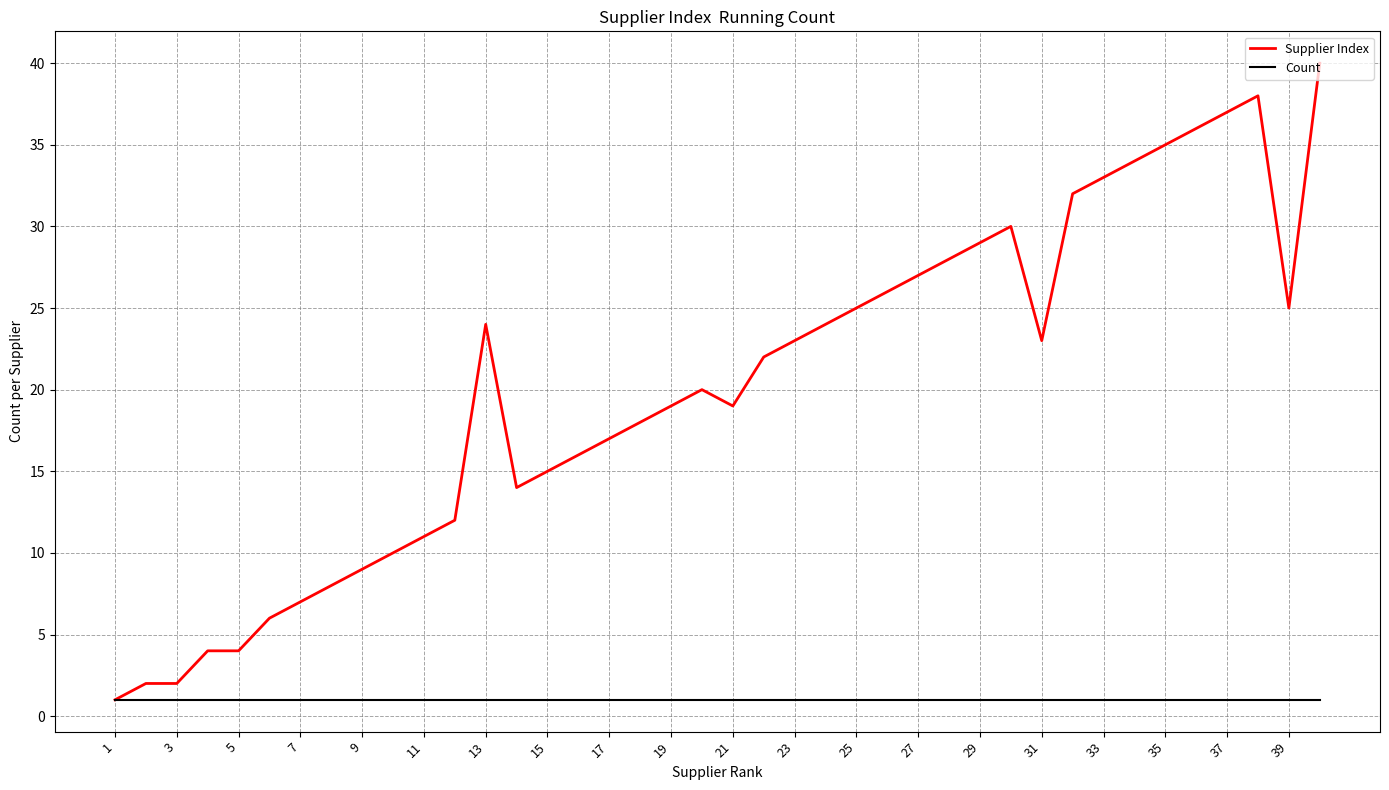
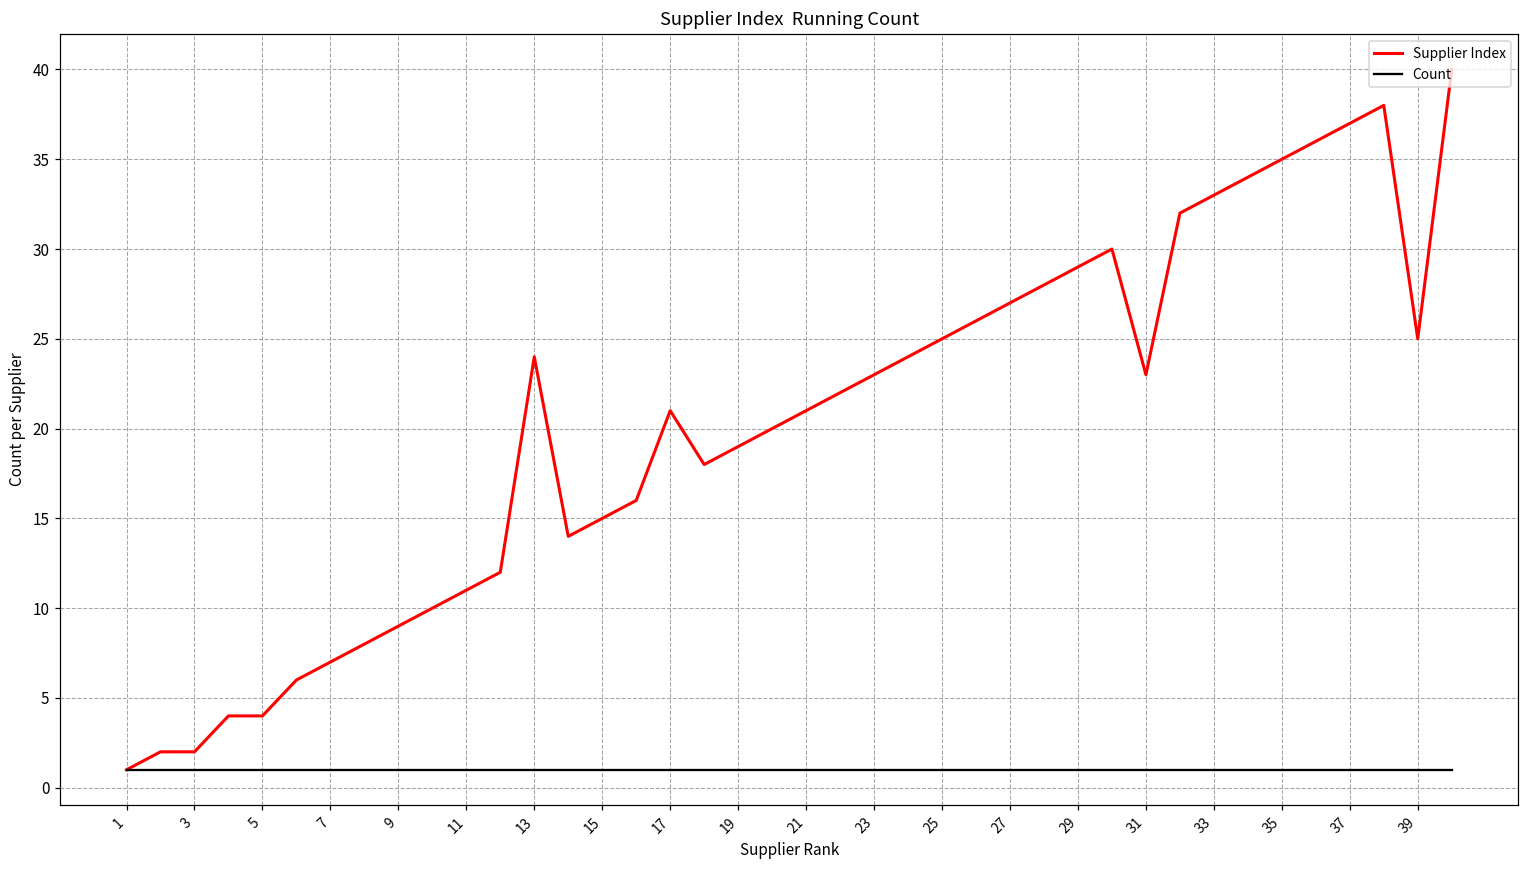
  {
    "Supplier Index": {
      "3": 2,
      "5": 4,
      "7": 7,
      "9": 9,
      "11": 11,
      "13": 24,
      "15": 15,
-     "17": 17,
+     "17": 21,
      "19": 19,
-     "21": 19,
+     "21": 21,
      "23": 23,
      "25": 25,
      "27": 27,
      "29": 29,
      "31": 23,
      "33": 33,
      "35": 35,
      "37": 37,
      "39": 25
    },
    "Count": {
      "3": 1,
      "5": 1,
      "7": 1,
      "9": 1,
      "11": 1,
      "13": 1,
      "15": 1,
      "17": 1,
      "19": 1,
      "21": 1,
      "23": 1,
      "25": 1,
      "27": 1,
      "29": 1,
      "31": 1,
      "33": 1,
      "35": 1,
      "37": 1,
      "39": 1
    }
  }
